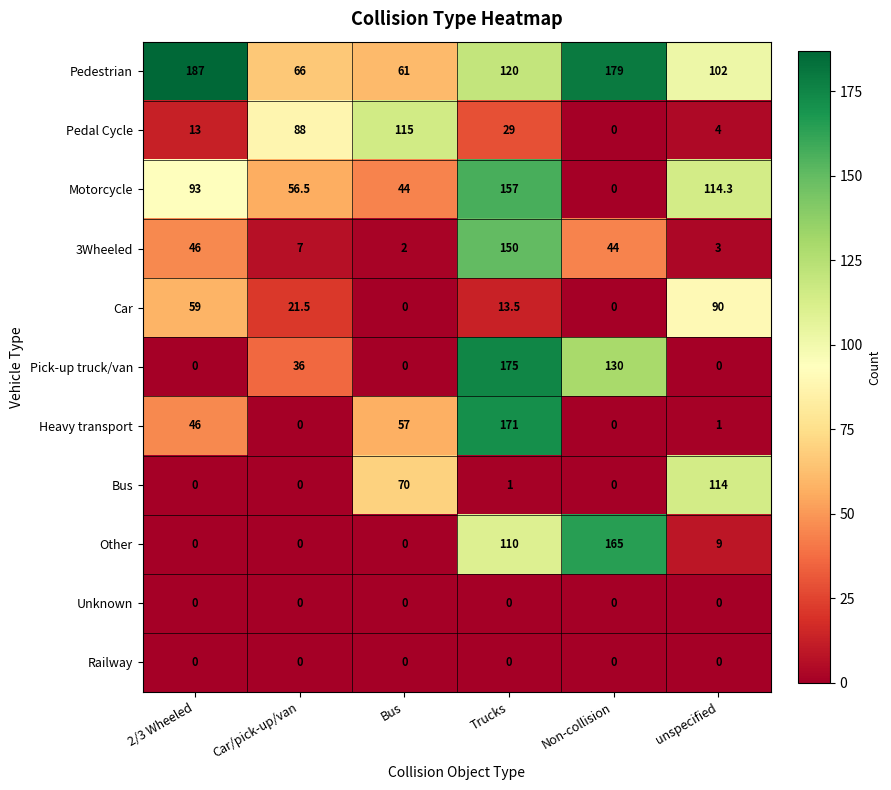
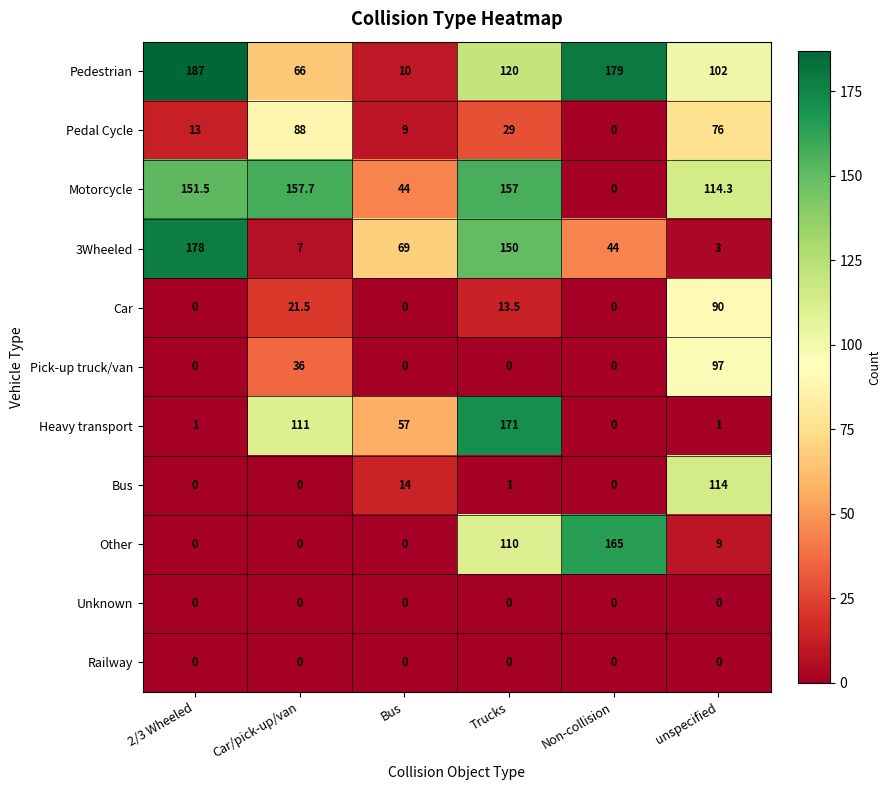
  {
    "Pedestrian": {
      "2/3 Wheeled": 187,
      "Car/pick-up/van": 66,
-     "Bus": 61,
+     "Bus": 10,
      "Trucks": 120,
      "Non-collision": 179,
      "unspecified": 102
    },
    "Pedal Cycle": {
      "2/3 Wheeled": 13,
      "Car/pick-up/van": 88,
-     "Bus": 115,
+     "Bus": 9,
      "Trucks": 29,
      "Non-collision": 0,
-     "unspecified": 4
+     "unspecified": 76
    },
    "Motorcycle": {
-     "2/3 Wheeled": 93,
-     "Car/pick-up/van": 56.5,
+     "2/3 Wheeled": 151.5,
+     "Car/pick-up/van": 157.7,
      "Bus": 44,
      "Trucks": 157,
      "Non-collision": 0,
      "unspecified": 114.3
    },
    "3Wheeled": {
-     "2/3 Wheeled": 46,
+     "2/3 Wheeled": 178,
      "Car/pick-up/van": 7,
-     "Bus": 2,
+     "Bus": 69,
      "Trucks": 150,
      "Non-collision": 44,
      "unspecified": 3
    },
    "Car": {
-     "2/3 Wheeled": 59,
+     "2/3 Wheeled": 0,
      "Car/pick-up/van": 21.5,
      "Bus": 0,
      "Trucks": 13.5,
      "Non-collision": 0,
      "unspecified": 90
    },
    "Pick-up truck/van": {
      "2/3 Wheeled": 0,
      "Car/pick-up/van": 36,
      "Bus": 0,
-     "Trucks": 175,
-     "Non-collision": 130,
-     "unspecified": 0
+     "Trucks": 0,
+     "Non-collision": 0,
+     "unspecified": 97
    },
    "Heavy transport": {
-     "2/3 Wheeled": 46,
-     "Car/pick-up/van": 0,
+     "2/3 Wheeled": 1,
+     "Car/pick-up/van": 111,
      "Bus": 57,
      "Trucks": 171,
      "Non-collision": 0,
      "unspecified": 1
    },
    "Bus": {
      "2/3 Wheeled": 0,
      "Car/pick-up/van": 0,
-     "Bus": 70,
+     "Bus": 14,
      "Trucks": 1,
      "Non-collision": 0,
      "unspecified": 114
    },
    "Other": {
      "2/3 Wheeled": 0,
      "Car/pick-up/van": 0,
      "Bus": 0,
      "Trucks": 110,
      "Non-collision": 165,
      "unspecified": 9
    },
    "Unknown": {
      "2/3 Wheeled": 0,
      "Car/pick-up/van": 0,
      "Bus": 0,
      "Trucks": 0,
      "Non-collision": 0,
      "unspecified": 0
    },
    "Railway": {
      "2/3 Wheeled": 0,
      "Car/pick-up/van": 0,
      "Bus": 0,
      "Trucks": 0,
      "Non-collision": 0,
      "unspecified": 0
    }
  }
